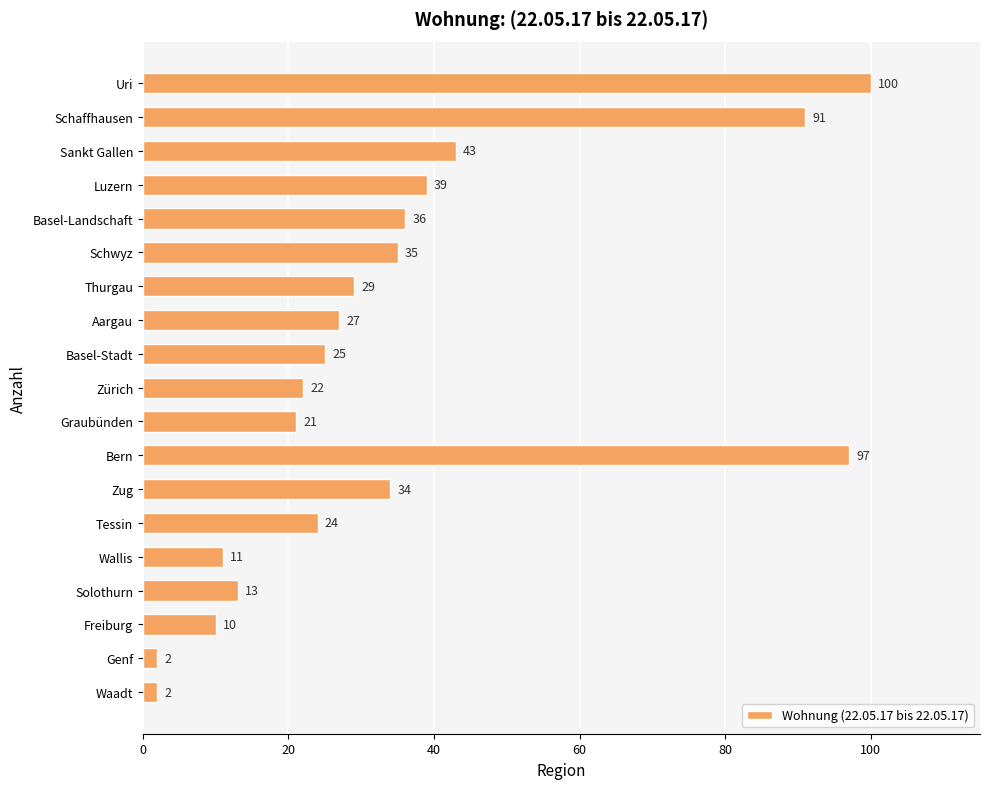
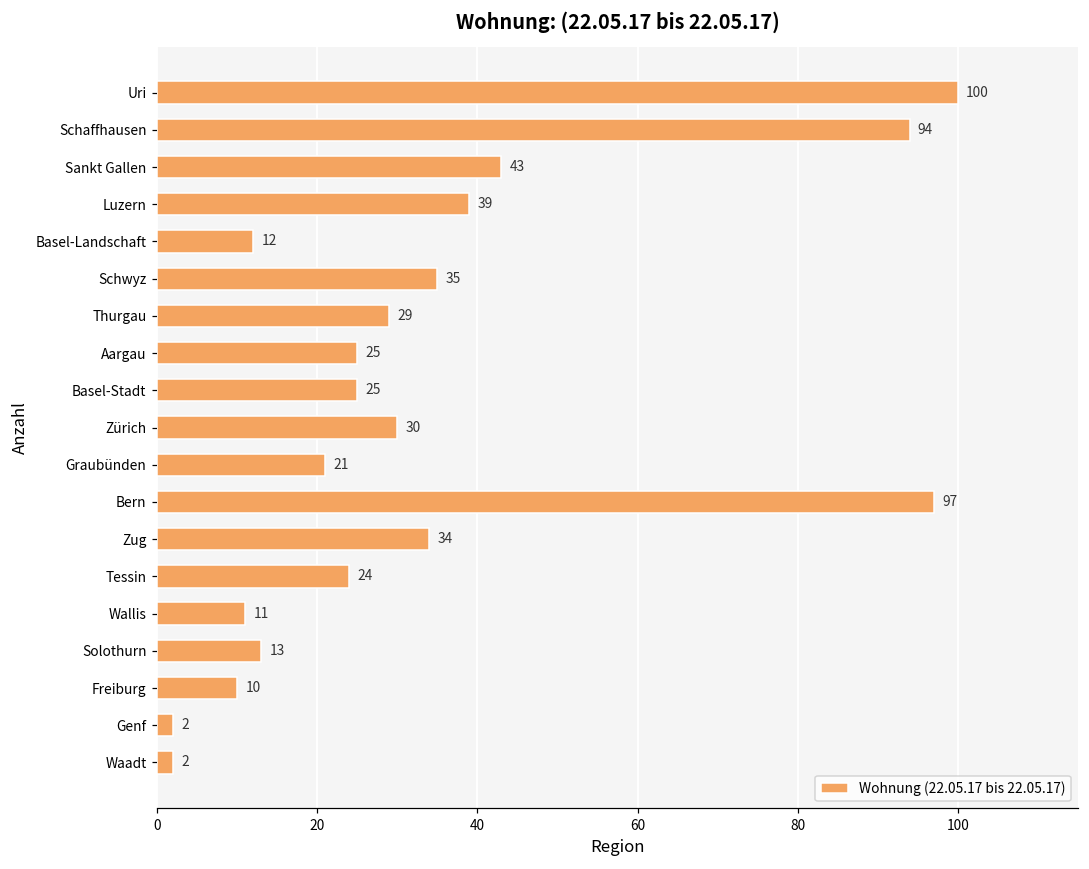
  {
    "Uri": 100,
-   "Schaffhausen": 91,
+   "Schaffhausen": 94,
    "Sankt Gallen": 43,
    "Luzern": 39,
-   "Basel-Landschaft": 36,
+   "Basel-Landschaft": 12,
    "Schwyz": 35,
    "Thurgau": 29,
-   "Aargau": 27,
+   "Aargau": 25,
    "Basel-Stadt": 25,
-   "Zürich": 22,
+   "Zürich": 30,
    "Graubünden": 21,
    "Bern": 97,
    "Zug": 34,
    "Tessin": 24,
    "Wallis": 11,
    "Solothurn": 13,
    "Freiburg": 10,
    "Genf": 2,
    "Waadt": 2
  }
